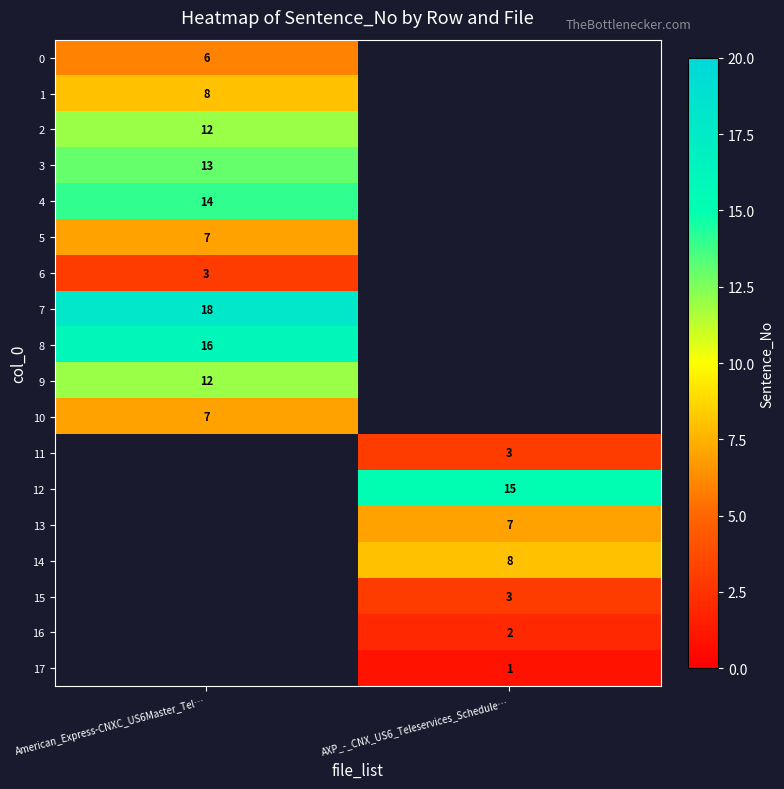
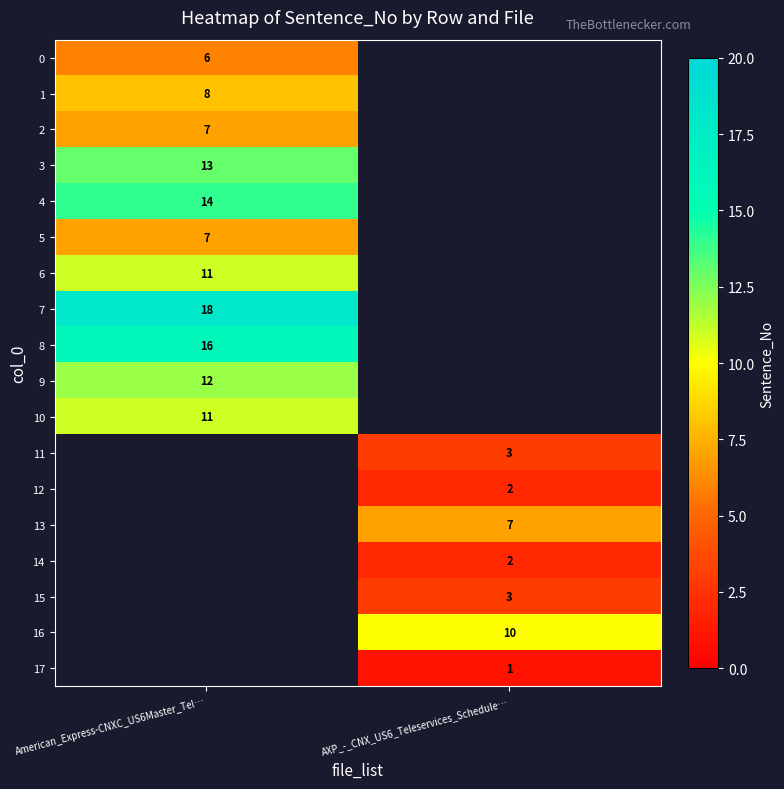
  {
    "0": {
      "American_Express-CNXC_US6Master_Tel…": 6
    },
    "1": {
      "American_Express-CNXC_US6Master_Tel…": 8
    },
    "2": {
-     "American_Express-CNXC_US6Master_Tel…": 12
+     "American_Express-CNXC_US6Master_Tel…": 7
    },
    "3": {
      "American_Express-CNXC_US6Master_Tel…": 13
    },
    "4": {
      "American_Express-CNXC_US6Master_Tel…": 14
    },
    "5": {
      "American_Express-CNXC_US6Master_Tel…": 7
    },
    "6": {
-     "American_Express-CNXC_US6Master_Tel…": 3
+     "American_Express-CNXC_US6Master_Tel…": 11
    },
    "7": {
      "American_Express-CNXC_US6Master_Tel…": 18
    },
    "8": {
      "American_Express-CNXC_US6Master_Tel…": 16
    },
    "9": {
      "American_Express-CNXC_US6Master_Tel…": 12
    },
    "10": {
-     "American_Express-CNXC_US6Master_Tel…": 7
+     "American_Express-CNXC_US6Master_Tel…": 11
    },
    "11": {
      "AXP_-_CNX_US6_Teleservices_Schedule…": 3
    },
    "12": {
-     "AXP_-_CNX_US6_Teleservices_Schedule…": 15
+     "AXP_-_CNX_US6_Teleservices_Schedule…": 2
    },
    "13": {
      "AXP_-_CNX_US6_Teleservices_Schedule…": 7
    },
    "14": {
-     "AXP_-_CNX_US6_Teleservices_Schedule…": 8
+     "AXP_-_CNX_US6_Teleservices_Schedule…": 2
    },
    "15": {
      "AXP_-_CNX_US6_Teleservices_Schedule…": 3
    },
    "16": {
-     "AXP_-_CNX_US6_Teleservices_Schedule…": 2
+     "AXP_-_CNX_US6_Teleservices_Schedule…": 10
    },
    "17": {
      "AXP_-_CNX_US6_Teleservices_Schedule…": 1
    }
  }
